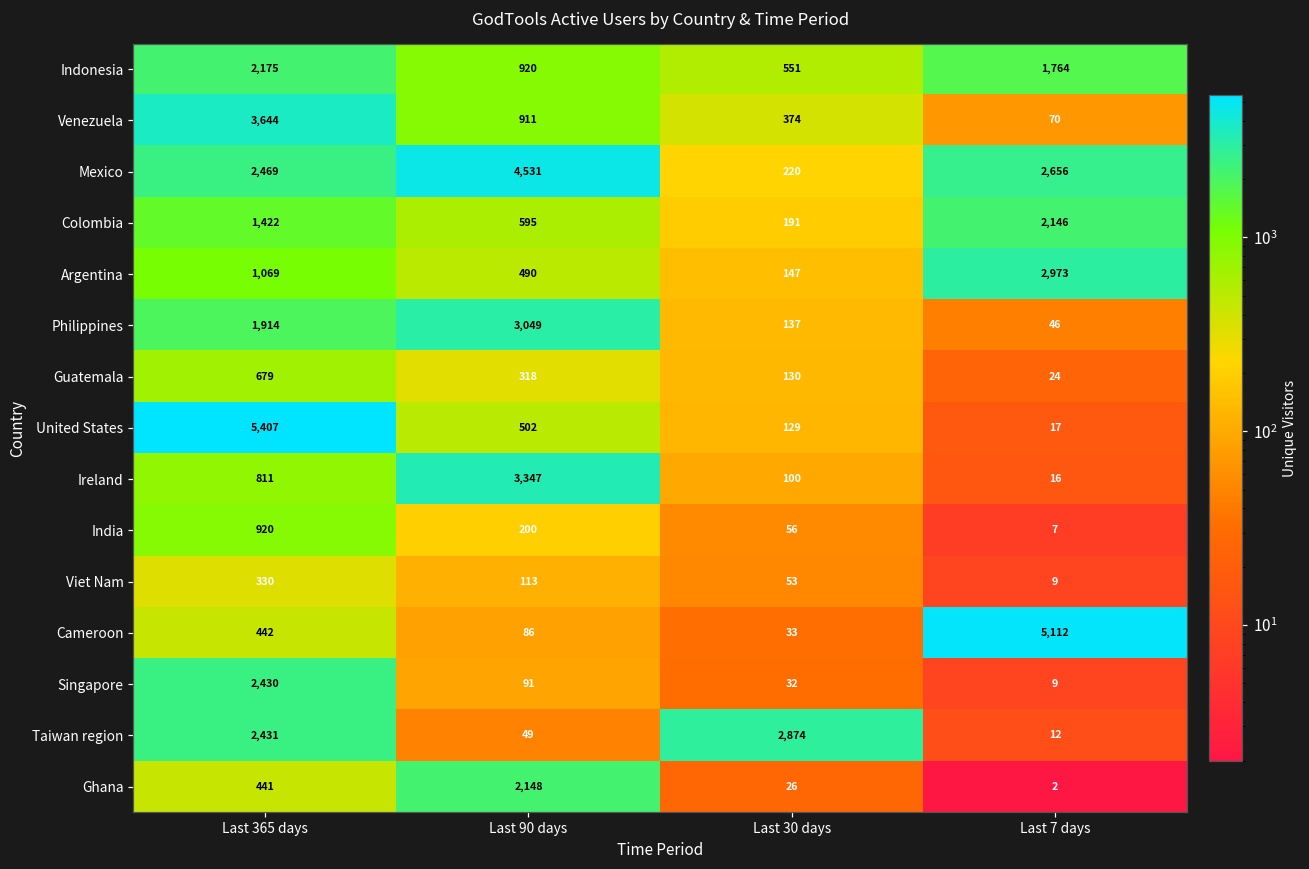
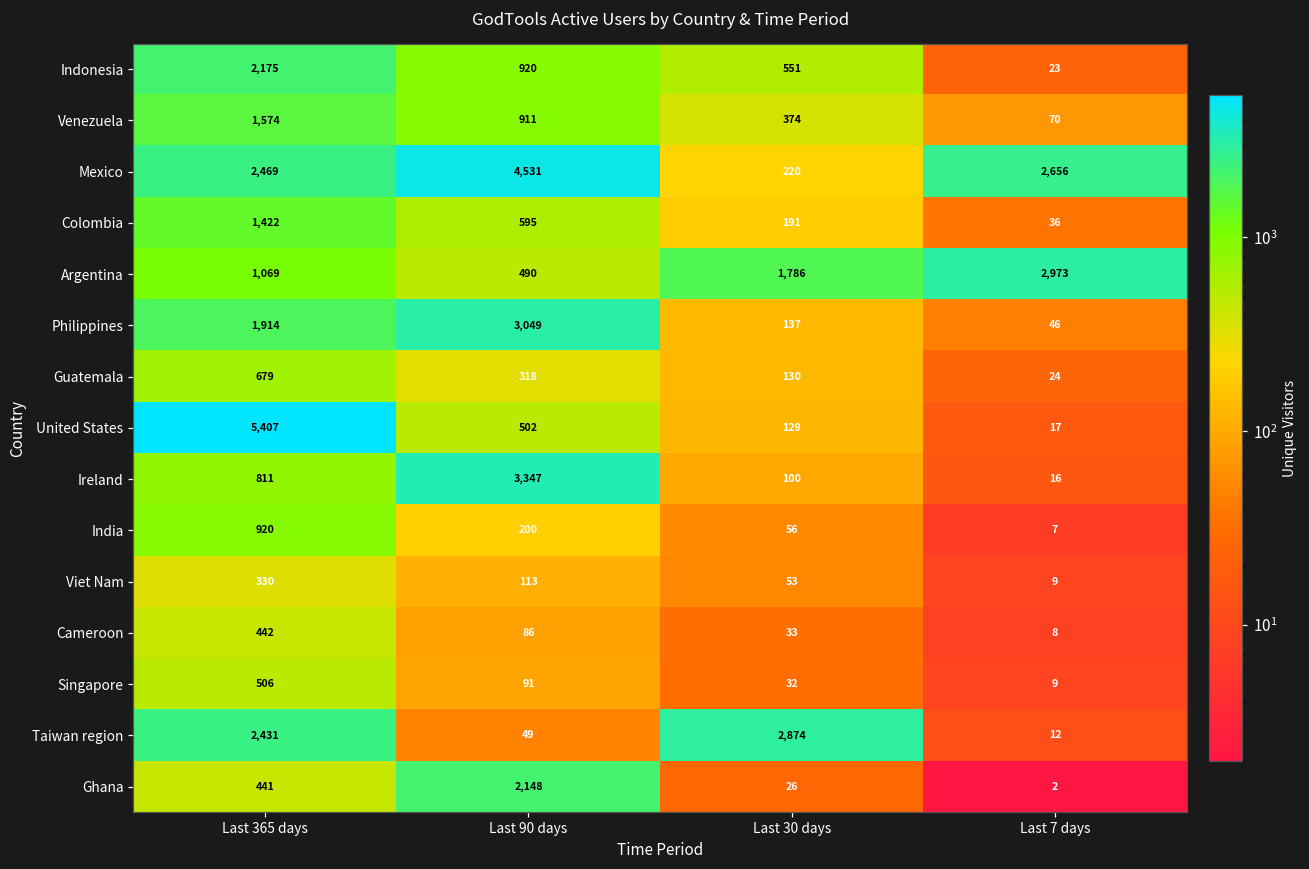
  {
    "Indonesia": {
      "Last 365 days": "2,175",
      "Last 90 days": "920",
      "Last 30 days": "551",
-     "Last 7 days": "1,764"
+     "Last 7 days": "23"
    },
    "Venezuela": {
-     "Last 365 days": "3,644",
+     "Last 365 days": "1,574",
      "Last 90 days": "911",
      "Last 30 days": "374",
      "Last 7 days": "70"
    },
    "Mexico": {
      "Last 365 days": "2,469",
      "Last 90 days": "4,531",
      "Last 30 days": "220",
      "Last 7 days": "2,656"
    },
    "Colombia": {
      "Last 365 days": "1,422",
      "Last 90 days": "595",
      "Last 30 days": "191",
-     "Last 7 days": "2,146"
+     "Last 7 days": "36"
    },
    "Argentina": {
      "Last 365 days": "1,069",
      "Last 90 days": "490",
-     "Last 30 days": "147",
+     "Last 30 days": "1,786",
      "Last 7 days": "2,973"
    },
    "Philippines": {
      "Last 365 days": "1,914",
      "Last 90 days": "3,049",
      "Last 30 days": "137",
      "Last 7 days": "46"
    },
    "Guatemala": {
      "Last 365 days": "679",
      "Last 90 days": "318",
      "Last 30 days": "130",
      "Last 7 days": "24"
    },
    "United States": {
      "Last 365 days": "5,407",
      "Last 90 days": "502",
      "Last 30 days": "129",
      "Last 7 days": "17"
    },
    "Ireland": {
      "Last 365 days": "811",
      "Last 90 days": "3,347",
      "Last 30 days": "100",
      "Last 7 days": "16"
    },
    "India": {
      "Last 365 days": "920",
      "Last 90 days": "200",
      "Last 30 days": "56",
      "Last 7 days": "7"
    },
    "Viet Nam": {
      "Last 365 days": "330",
      "Last 90 days": "113",
      "Last 30 days": "53",
      "Last 7 days": "9"
    },
    "Cameroon": {
      "Last 365 days": "442",
      "Last 90 days": "86",
      "Last 30 days": "33",
-     "Last 7 days": "5,112"
+     "Last 7 days": "8"
    },
    "Singapore": {
-     "Last 365 days": "2,430",
+     "Last 365 days": "506",
      "Last 90 days": "91",
      "Last 30 days": "32",
      "Last 7 days": "9"
    },
    "Taiwan region": {
      "Last 365 days": "2,431",
      "Last 90 days": "49",
      "Last 30 days": "2,874",
      "Last 7 days": "12"
    },
    "Ghana": {
      "Last 365 days": "441",
      "Last 90 days": "2,148",
      "Last 30 days": "26",
      "Last 7 days": "2"
    }
  }
